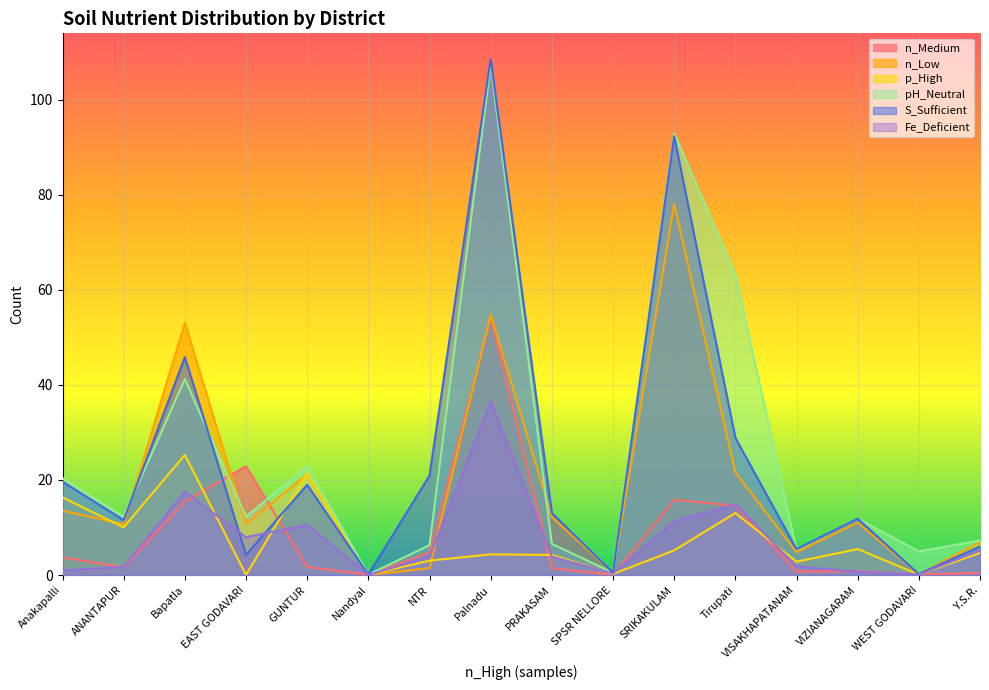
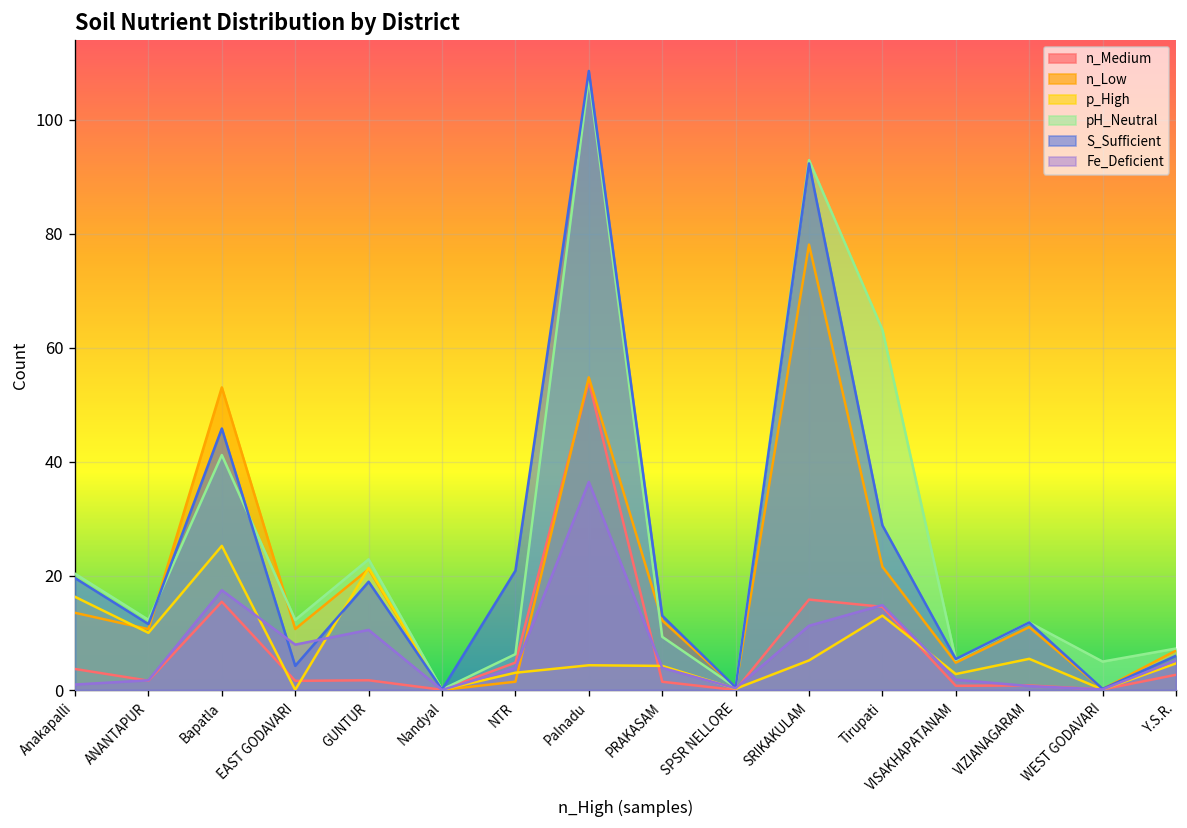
  {
    "n_Medium": {
      "Anakapalli": 4,
      "Bapatla": 15,
-     "EAST GODAVARI": 23,
+     "EAST GODAVARI": 2,
      "GUNTUR": 2,
      "NTR": 5,
      "Palnadu": 54,
      "PRAKASAM": 1,
      "SRIKAKULAM": 16,
      "VISAKHAPATANAM": 1,
-     "Y.S.R.": 0
+     "Y.S.R.": 3
    },
    "pH_Neutral": {
      "Anakapalli": 20,
      "ANANTAPUR": 12,
      "Bapatla": 41,
      "EAST GODAVARI": 12,
      "GUNTUR": 23,
      "NTR": 6,
      "Palnadu": 107,
-     "PRAKASAM": 7,
+     "PRAKASAM": 9,
      "SRIKAKULAM": 93,
      "Tirupati": 63,
      "WEST GODAVARI": 5
    },
    "S_Sufficient": {
      "Anakapalli": 20,
      "ANANTAPUR": 12,
      "Bapatla": 46,
      "EAST GODAVARI": 4,
      "GUNTUR": 19,
      "NTR": 21,
      "Palnadu": 109,
      "PRAKASAM": 13,
      "SRIKAKULAM": 92,
      "Tirupati": 29,
      "Y.S.R.": 6
    },
    "Fe_Deficient": {
      "Anakapalli": 1,
      "Bapatla": 18,
      "EAST GODAVARI": 8,
      "GUNTUR": 11,
      "NTR": 4,
      "Palnadu": 36,
      "SRIKAKULAM": 11,
      "VISAKHAPATANAM": 2
    }
  }
